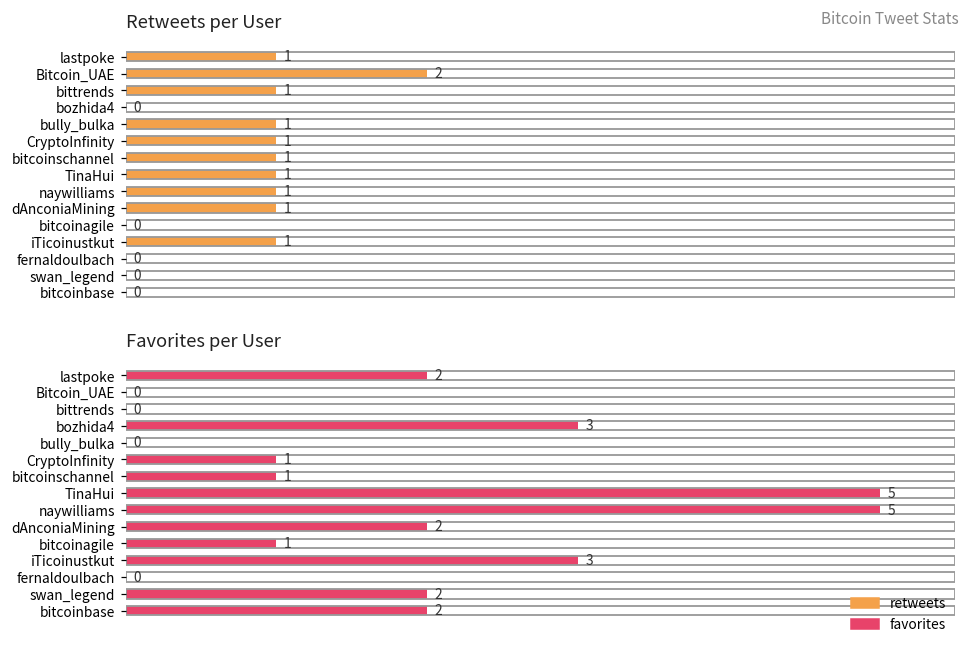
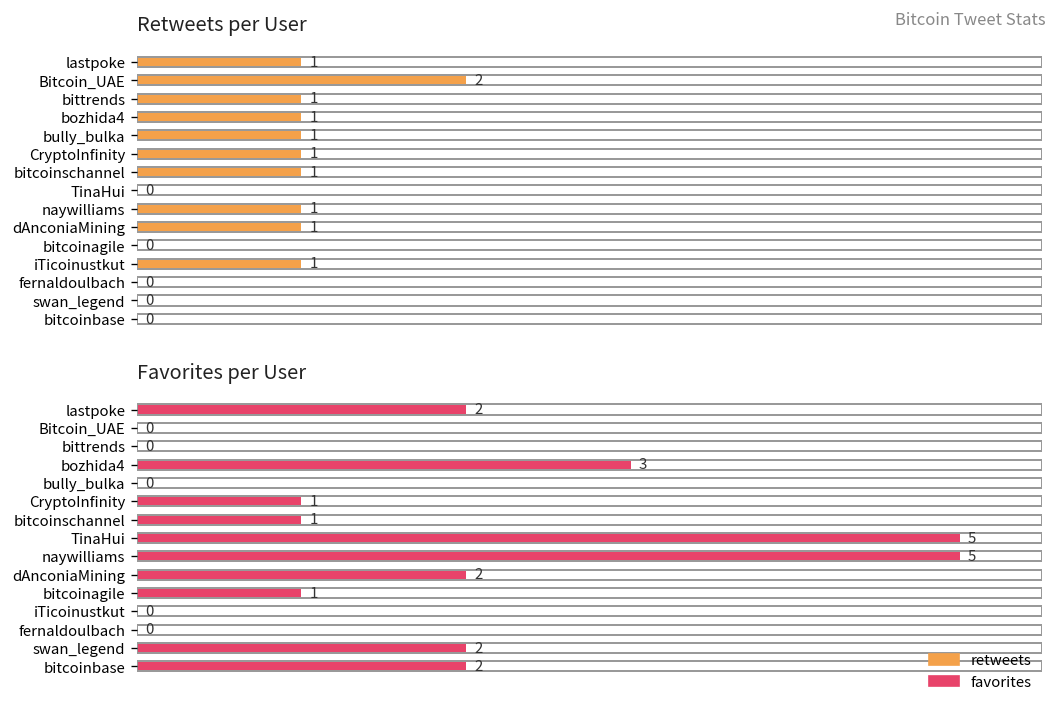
  {
    "Retweets per User": {
      "lastpoke": 1,
      "Bitcoin_UAE": 2,
      "bittrends": 1,
-     "bozhida4": 0,
+     "bozhida4": 1,
      "bully_bulka": 1,
      "CryptoInfinity": 1,
      "bitcoinschannel": 1,
-     "TinaHui": 1,
+     "TinaHui": 0,
      "naywilliams": 1,
      "dAnconiaMining": 1,
      "bitcoinagile": 0,
      "iTicoinustkut": 1,
      "fernaldoulbach": 0,
      "swan_legend": 0,
      "bitcoinbase": 0
    },
    "Favorites per User": {
      "lastpoke": 2,
      "Bitcoin_UAE": 0,
      "bittrends": 0,
      "bozhida4": 3,
      "bully_bulka": 0,
      "CryptoInfinity": 1,
      "bitcoinschannel": 1,
      "TinaHui": 5,
      "naywilliams": 5,
      "dAnconiaMining": 2,
      "bitcoinagile": 1,
-     "iTicoinustkut": 3,
+     "iTicoinustkut": 0,
      "fernaldoulbach": 0,
      "swan_legend": 2,
      "bitcoinbase": 2
    }
  }
